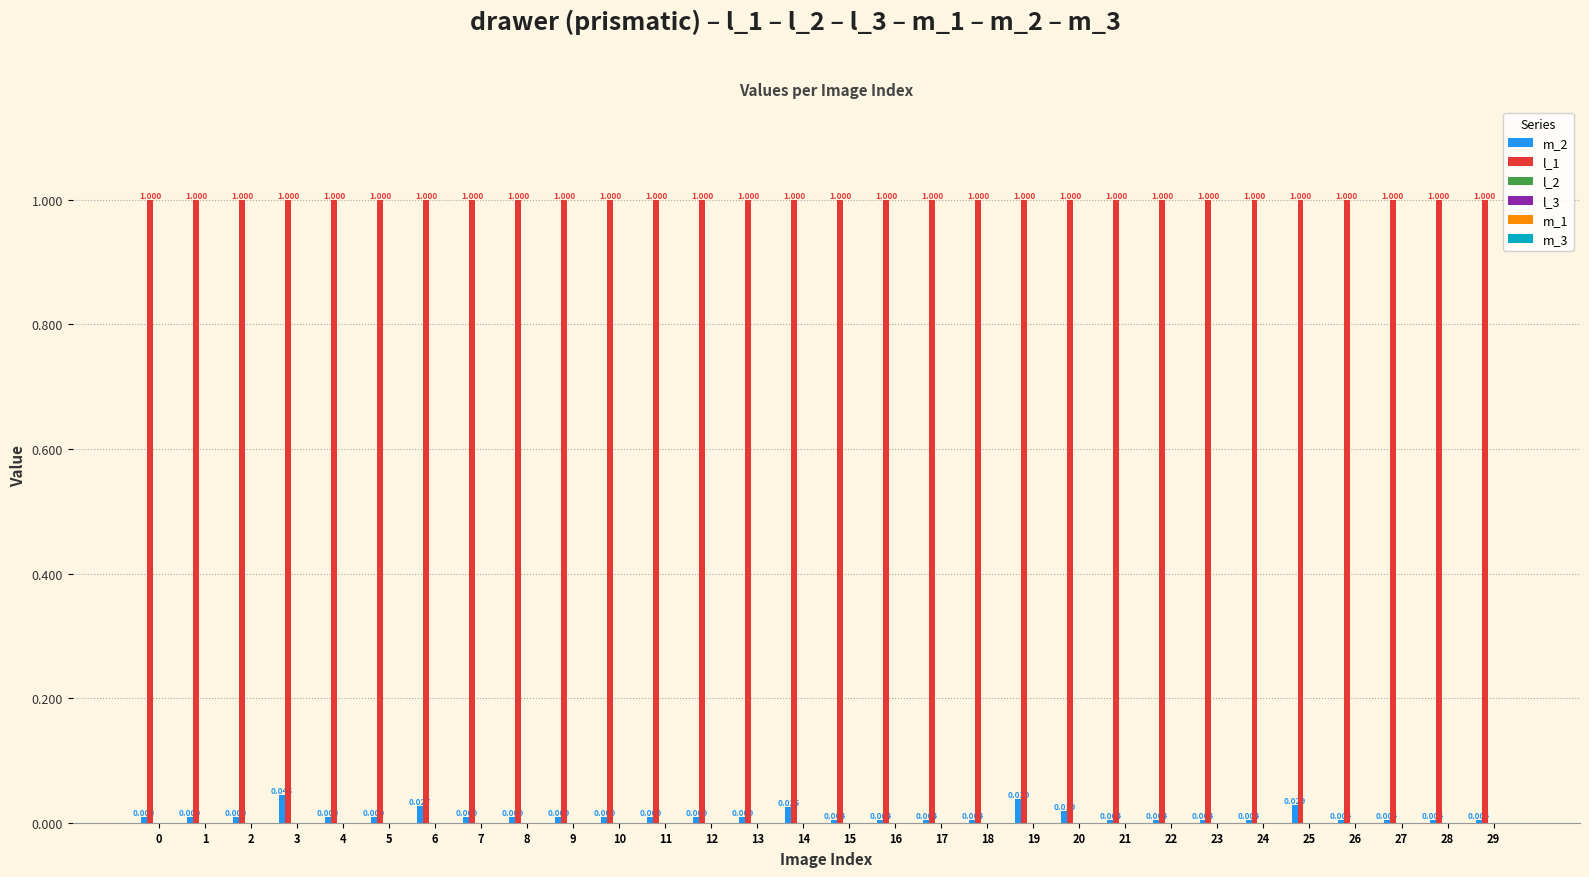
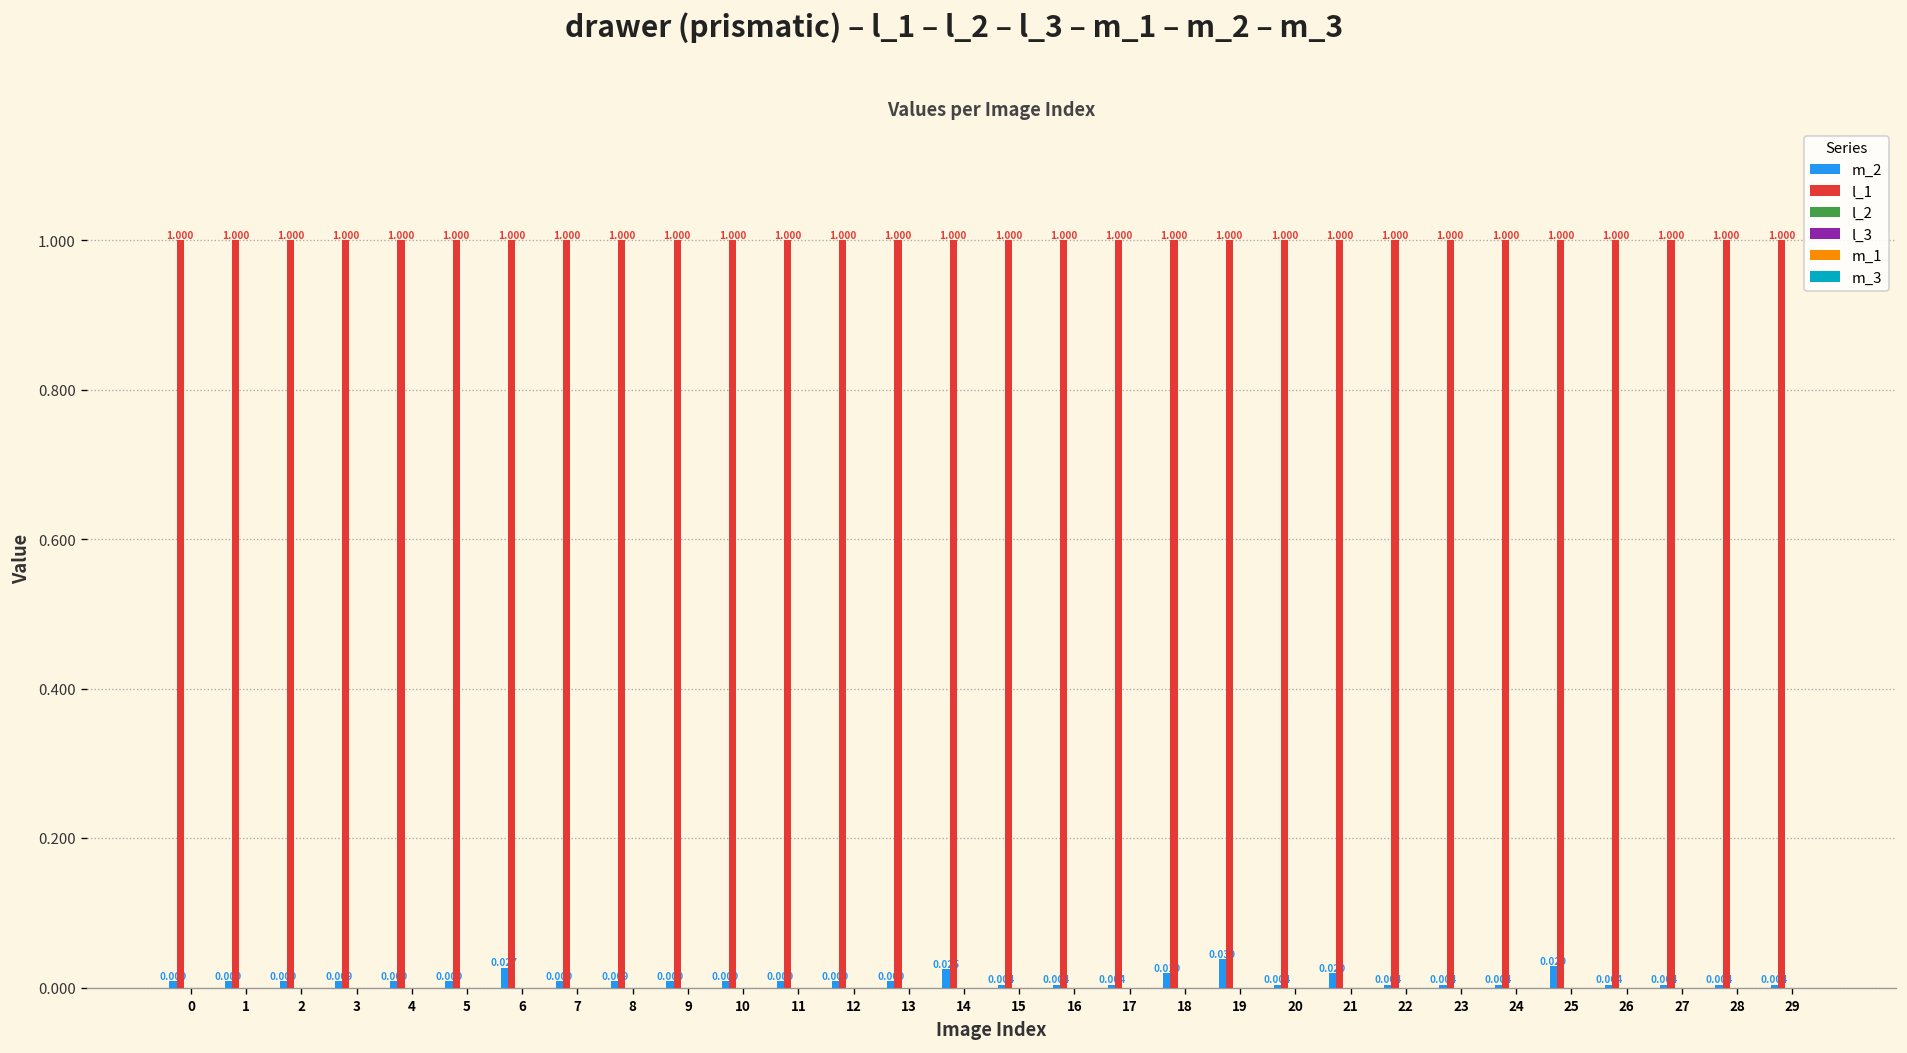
  {
    "m_2": {
      "0": 0.009,
      "1": 0.009,
      "2": 0.009,
-     "3": 0.045,
+     "3": 0.009,
      "4": 0.009,
      "5": 0.009,
      "6": 0.027,
      "7": 0.009,
      "8": 0.009,
      "9": 0.009,
      "10": 0.009,
      "11": 0.009,
      "12": 0.009,
      "13": 0.009,
      "14": 0.025,
      "15": 0.004,
      "16": 0.004,
      "17": 0.004,
-     "18": 0.004,
+     "18": 0.019,
      "19": 0.039,
-     "20": 0.019,
-     "21": 0.004,
+     "20": 0.004,
+     "21": 0.020,
      "22": 0.004,
      "23": 0.004,
      "24": 0.004,
      "25": 0.029,
      "26": 0.004,
      "27": 0.004,
      "28": 0.004,
      "29": 0.004
    },
    "l_1": {
      "0": 1.000,
      "1": 1.000,
      "2": 1.000,
      "3": 1.000,
      "4": 1.000,
      "5": 1.000,
      "6": 1.000,
      "7": 1.000,
      "8": 1.000,
      "9": 1.000,
      "10": 1.000,
      "11": 1.000,
      "12": 1.000,
      "13": 1.000,
      "14": 1.000,
      "15": 1.000,
      "16": 1.000,
      "17": 1.000,
      "18": 1.000,
      "19": 1.000,
      "20": 1.000,
      "21": 1.000,
      "22": 1.000,
      "23": 1.000,
      "24": 1.000,
      "25": 1.000,
      "26": 1.000,
      "27": 1.000,
      "28": 1.000,
      "29": 1.000
    },
    "l_2": {
      "0": 0.00,
      "1": 0.00,
      "2": 0.00,
      "3": 0.00,
      "4": 0.00,
      "5": 0.00,
      "6": 0.00,
      "7": 0.00,
      "8": 0.00,
      "9": 0.00,
      "10": 0.00,
      "11": 0.00,
      "12": 0.00,
      "13": 0.00,
      "14": 0.00,
      "15": 0.00,
      "16": 0.00,
      "17": 0.00,
      "18": 0.00,
      "19": 0.00,
      "20": 0.00,
      "21": 0.00,
      "22": 0.00,
      "23": 0.00,
      "24": 0.00,
      "25": 0.00,
      "26": 0.00,
      "27": 0.00,
      "28": 0.00,
      "29": 0.00
    },
    "l_3": {
      "0": 0.00,
      "1": 0.00,
      "2": 0.00,
      "3": 0.00,
      "4": 0.00,
      "5": 0.00,
      "6": 0.00,
      "7": 0.00,
      "8": 0.00,
      "9": 0.00,
      "10": 0.00,
      "11": 0.00,
      "12": 0.00,
      "13": 0.00,
      "14": 0.00,
      "15": 0.00,
      "16": 0.00,
      "17": 0.00,
      "18": 0.00,
      "19": 0.00,
      "20": 0.00,
      "21": 0.00,
      "22": 0.00,
      "23": 0.00,
      "24": 0.00,
      "25": 0.00,
      "26": 0.00,
      "27": 0.00,
      "28": 0.00,
      "29": 0.00
    },
    "m_1": {
      "0": 0.00,
      "1": 0.00,
      "2": 0.00,
      "3": 0.00,
      "4": 0.00,
      "5": 0.00,
      "6": 0.00,
      "7": 0.00,
      "8": 0.00,
      "9": 0.00,
      "10": 0.00,
      "11": 0.00,
      "12": 0.00,
      "13": 0.00,
      "14": 0.00,
      "15": 0.00,
      "16": 0.00,
      "17": 0.00,
      "18": 0.00,
      "19": 0.00,
      "20": 0.00,
      "21": 0.00,
      "22": 0.00,
      "23": 0.00,
      "24": 0.00,
      "25": 0.00,
      "26": 0.00,
      "27": 0.00,
      "28": 0.00,
      "29": 0.00
    },
    "m_3": {
      "0": 0.00,
      "1": 0.00,
      "2": 0.00,
      "3": 0.00,
      "4": 0.00,
      "5": 0.00,
      "6": 0.00,
      "7": 0.00,
      "8": 0.00,
      "9": 0.00,
      "10": 0.00,
      "11": 0.00,
      "12": 0.00,
      "13": 0.00,
      "14": 0.00,
      "15": 0.00,
      "16": 0.00,
      "17": 0.00,
      "18": 0.00,
      "19": 0.00,
      "20": 0.00,
      "21": 0.00,
      "22": 0.00,
      "23": 0.00,
      "24": 0.00,
      "25": 0.00,
      "26": 0.00,
      "27": 0.00,
      "28": 0.00,
      "29": 0.00
    }
  }
